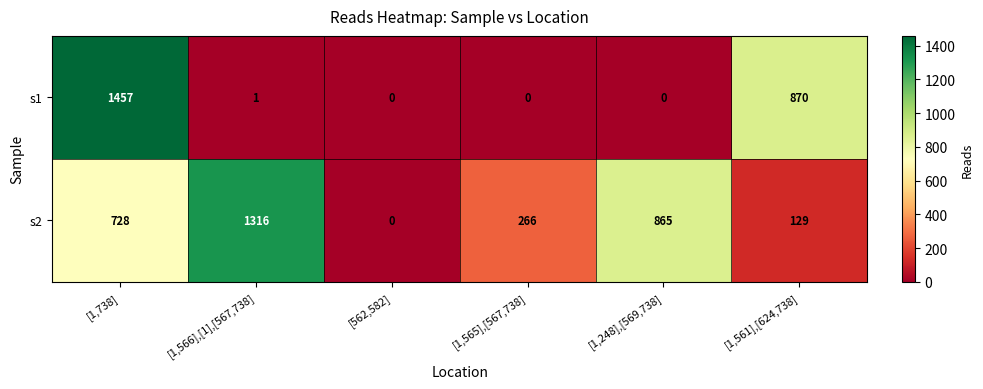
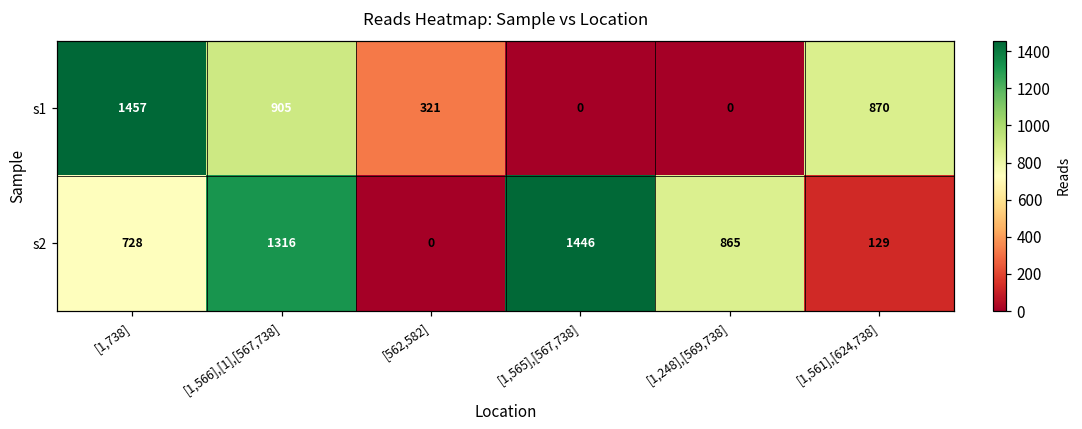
  {
    "s1": {
      "[1,738]": 1457,
-     "[1,566],[1],[567,738]": 1,
-     "[562,582]": 0,
+     "[1,566],[1],[567,738]": 905,
+     "[562,582]": 321,
      "[1,565],[567,738]": 0,
      "[1,248],[569,738]": 0,
      "[1,561],[624,738]": 870
    },
    "s2": {
      "[1,738]": 728,
      "[1,566],[1],[567,738]": 1316,
      "[562,582]": 0,
-     "[1,565],[567,738]": 266,
+     "[1,565],[567,738]": 1446,
      "[1,248],[569,738]": 865,
      "[1,561],[624,738]": 129
    }
  }
